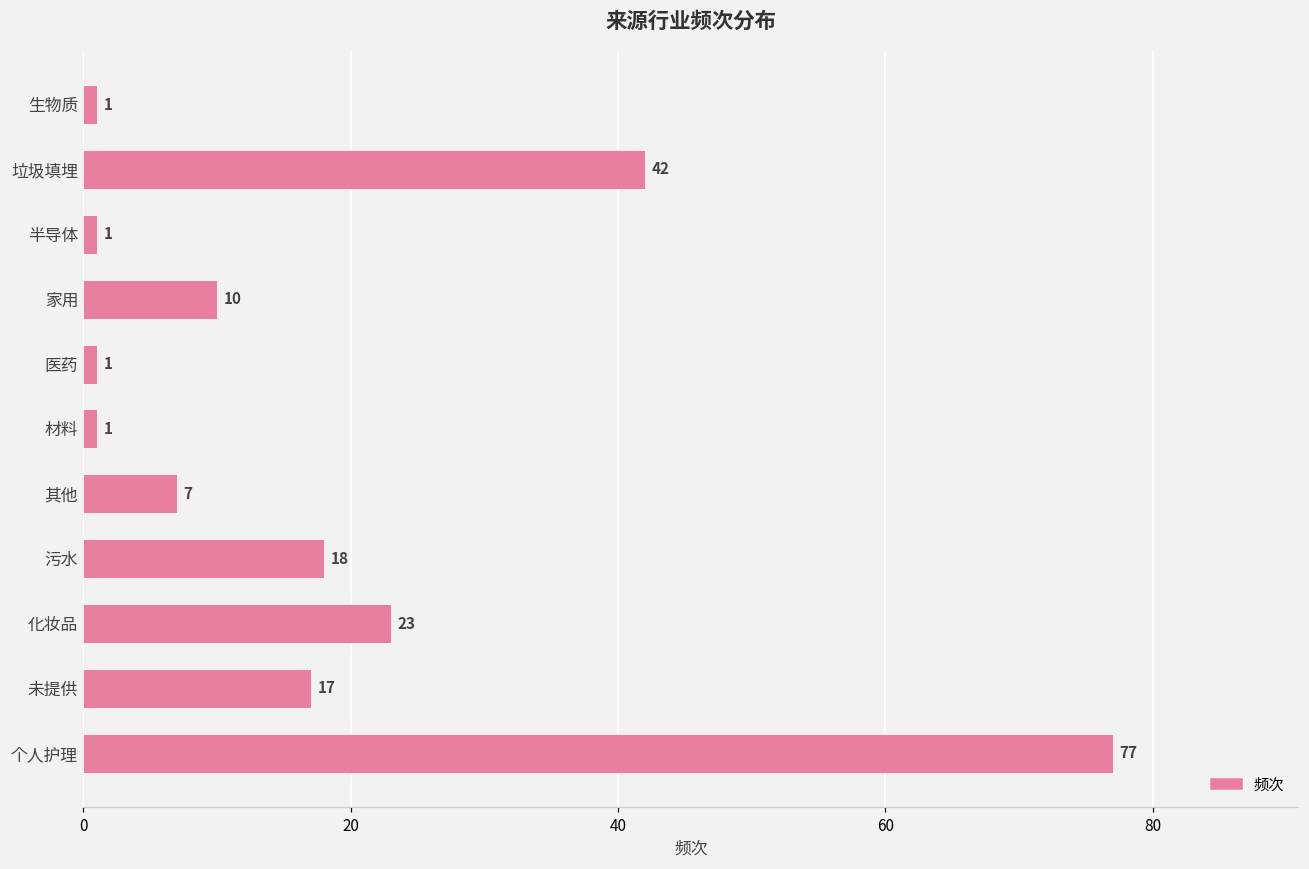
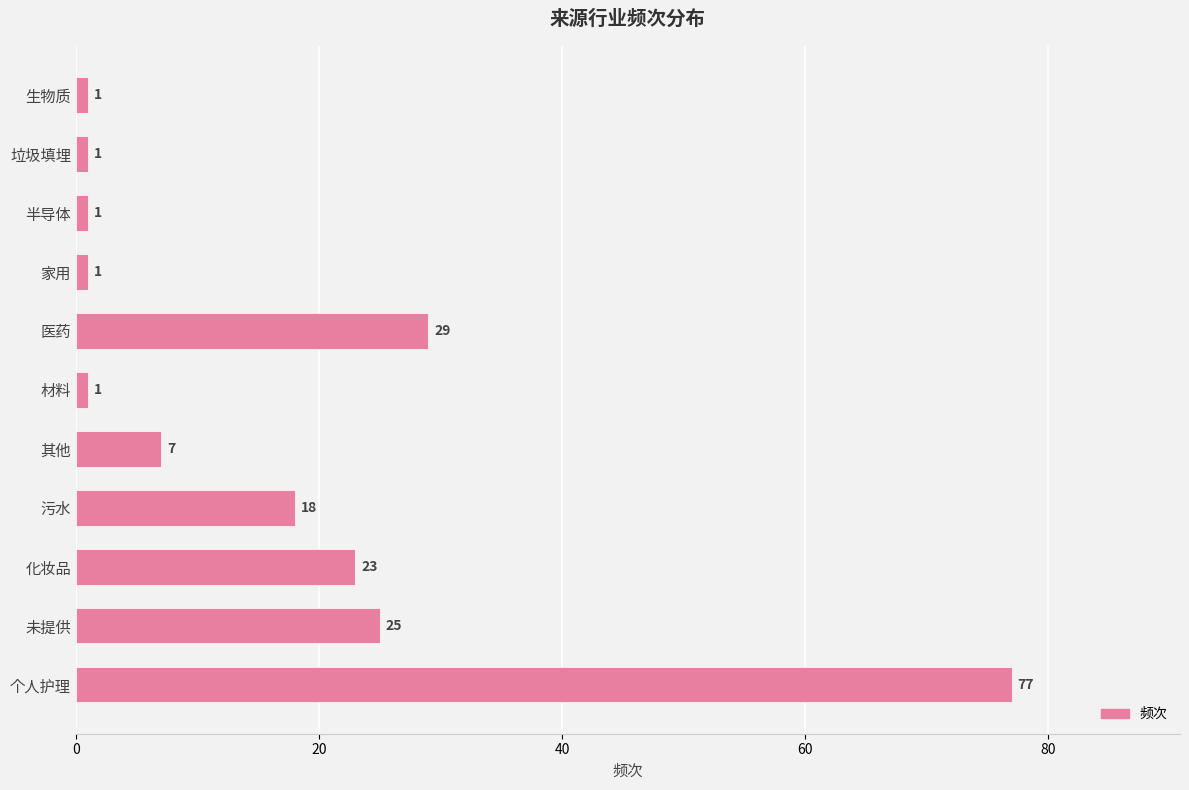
  {
    "生物质": 1,
-   "垃圾填埋": 42,
+   "垃圾填埋": 1,
    "半导体": 1,
-   "家用": 10,
-   "医药": 1,
+   "家用": 1,
+   "医药": 29,
    "材料": 1,
    "其他": 7,
    "污水": 18,
    "化妆品": 23,
-   "未提供": 17,
+   "未提供": 25,
    "个人护理": 77
  }
